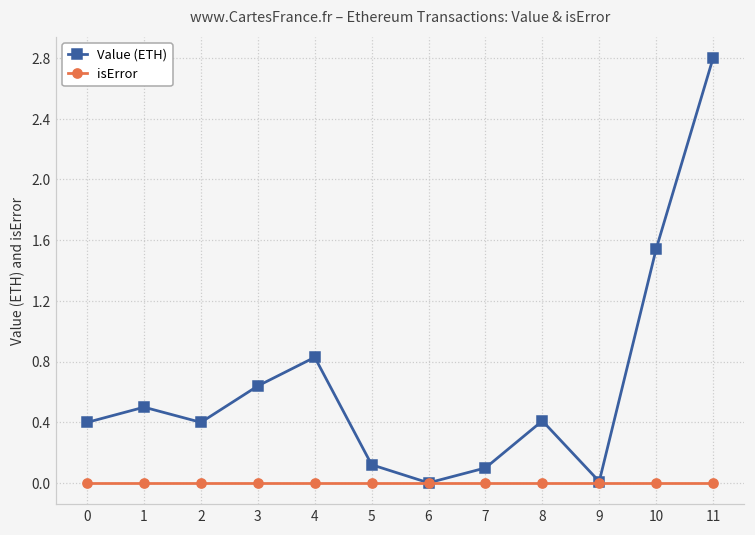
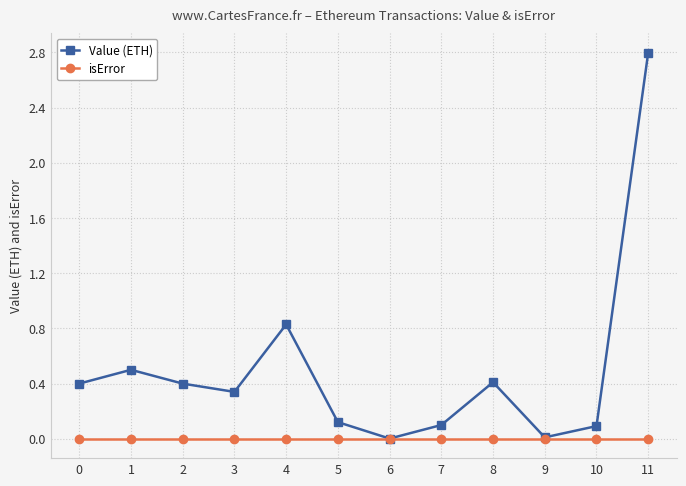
  {
    "Value (ETH)": {
      "0": 0.40,
      "1": 0.50,
      "2": 0.40,
-     "3": 0.64,
+     "3": 0.34,
      "4": 0.83,
      "5": 0.12,
      "7": 0.10,
      "8": 0.41,
-     "10": 1.54,
+     "10": 0.09,
      "11": 2.80
    },
    "isError": {
      "0": 0.00,
      "1": 0.00,
      "2": 0.00,
      "3": 0.00,
      "4": 0.00,
      "5": 0.00,
      "7": 0.00,
      "8": 0.00,
      "10": 0.00,
      "11": 0.00
    }
  }
